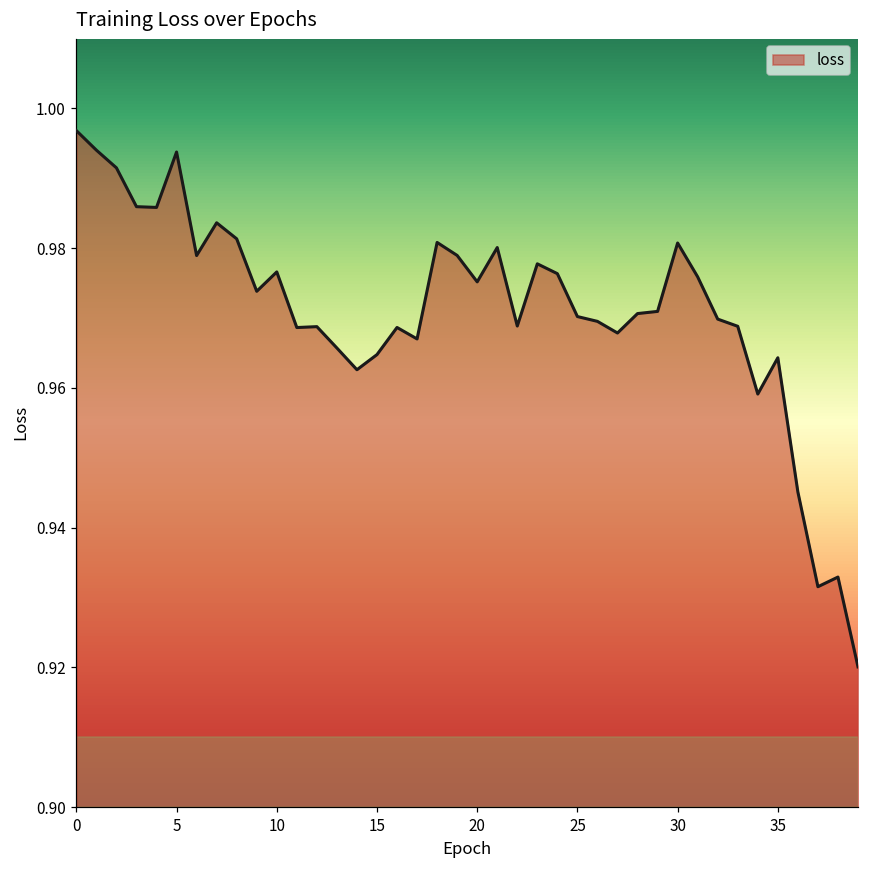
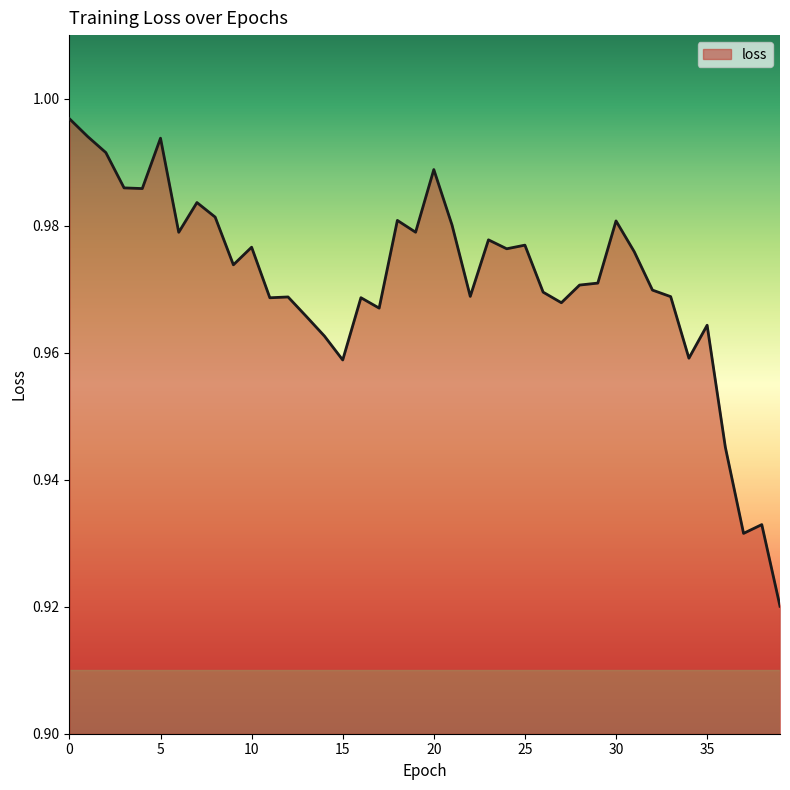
  {
    "0": 0.997,
    "5": 0.994,
    "10": 0.977,
-   "15": 0.965,
-   "20": 0.975,
-   "25": 0.970,
+   "15": 0.959,
+   "20": 0.989,
+   "25": 0.977,
    "30": 0.981,
    "35": 0.964
  }
